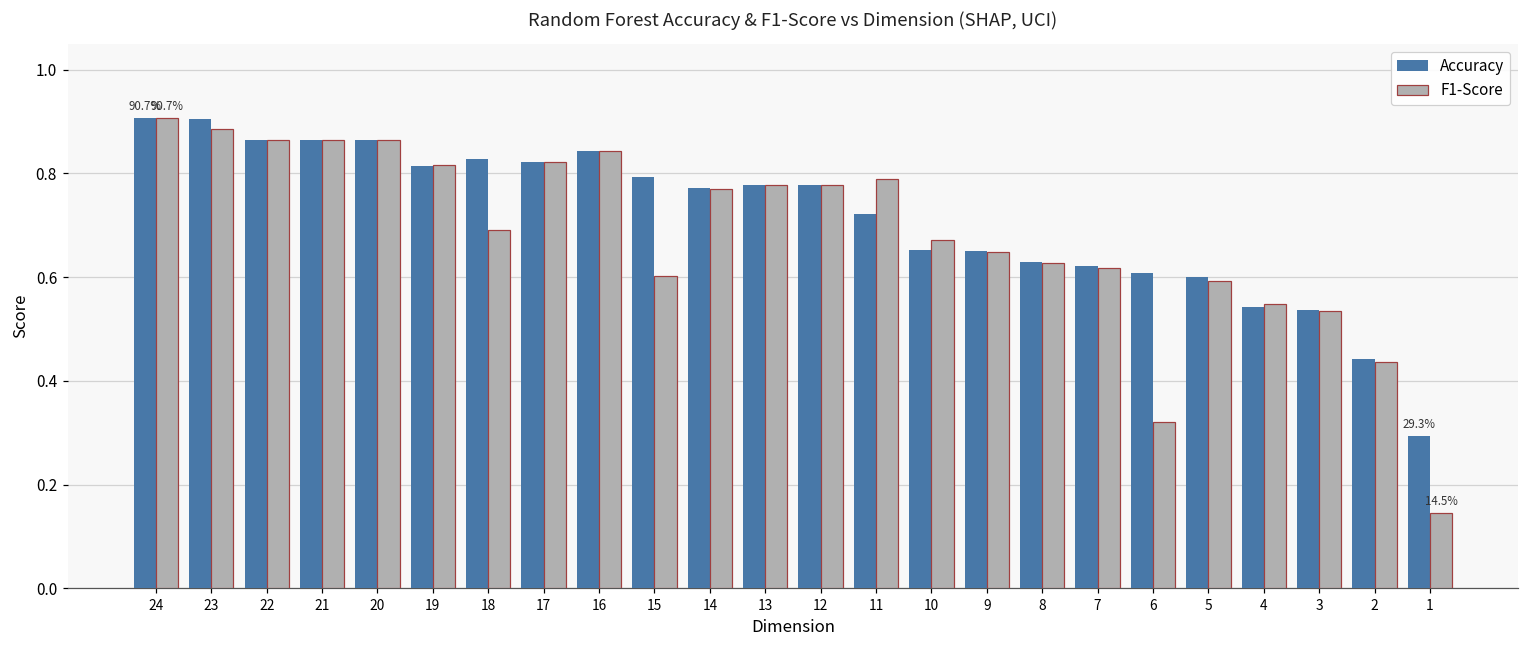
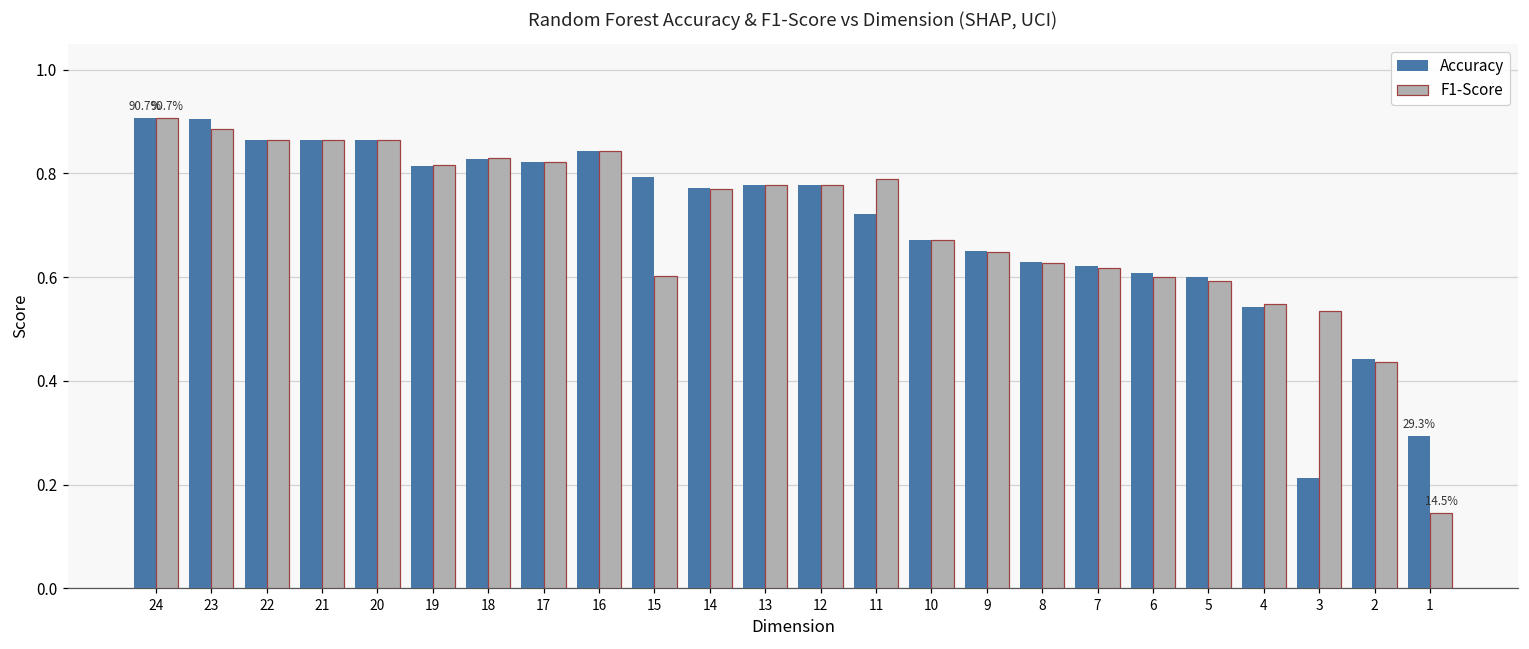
  {
    "Accuracy": {
      "23": 0.90,
      "22": 0.86,
      "21": 0.86,
      "20": 0.86,
      "19": 0.81,
      "18": 0.83,
      "17": 0.82,
      "16": 0.84,
      "15": 0.79,
      "14": 0.77,
      "13": 0.78,
      "12": 0.78,
      "11": 0.72,
-     "10": 0.65,
+     "10": 0.67,
      "9": 0.65,
      "8": 0.63,
      "7": 0.62,
      "6": 0.61,
      "5": 0.60,
      "4": 0.54,
-     "3": 0.54,
+     "3": 0.21,
      "2": 0.44
    },
    "F1-Score": {
      "23": 0.89,
      "22": 0.86,
      "21": 0.86,
      "20": 0.86,
      "19": 0.82,
-     "18": 0.69,
+     "18": 0.83,
      "17": 0.82,
      "16": 0.84,
      "15": 0.60,
      "14": 0.77,
      "13": 0.78,
      "12": 0.78,
      "11": 0.79,
      "10": 0.67,
      "9": 0.65,
      "8": 0.63,
      "7": 0.62,
-     "6": 0.32,
+     "6": 0.60,
      "5": 0.59,
      "4": 0.55,
      "3": 0.53,
      "2": 0.44
    }
  }
